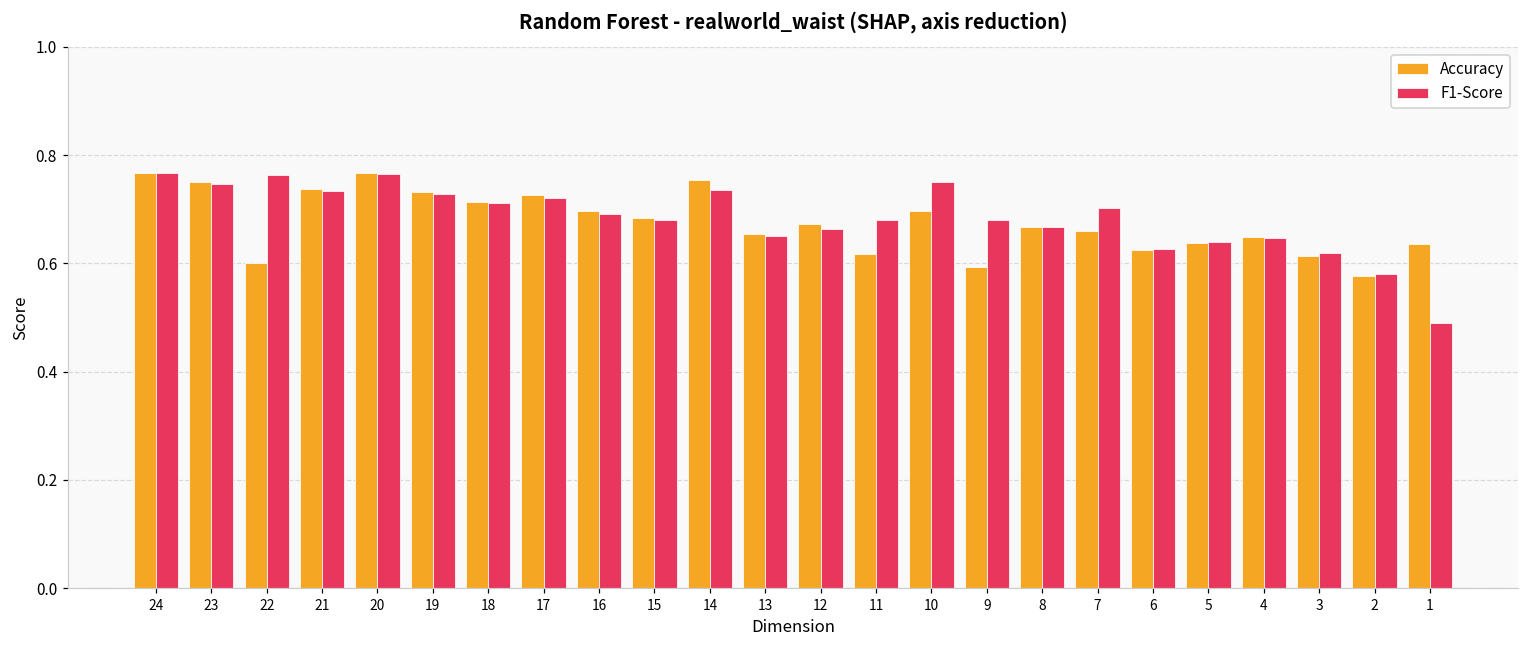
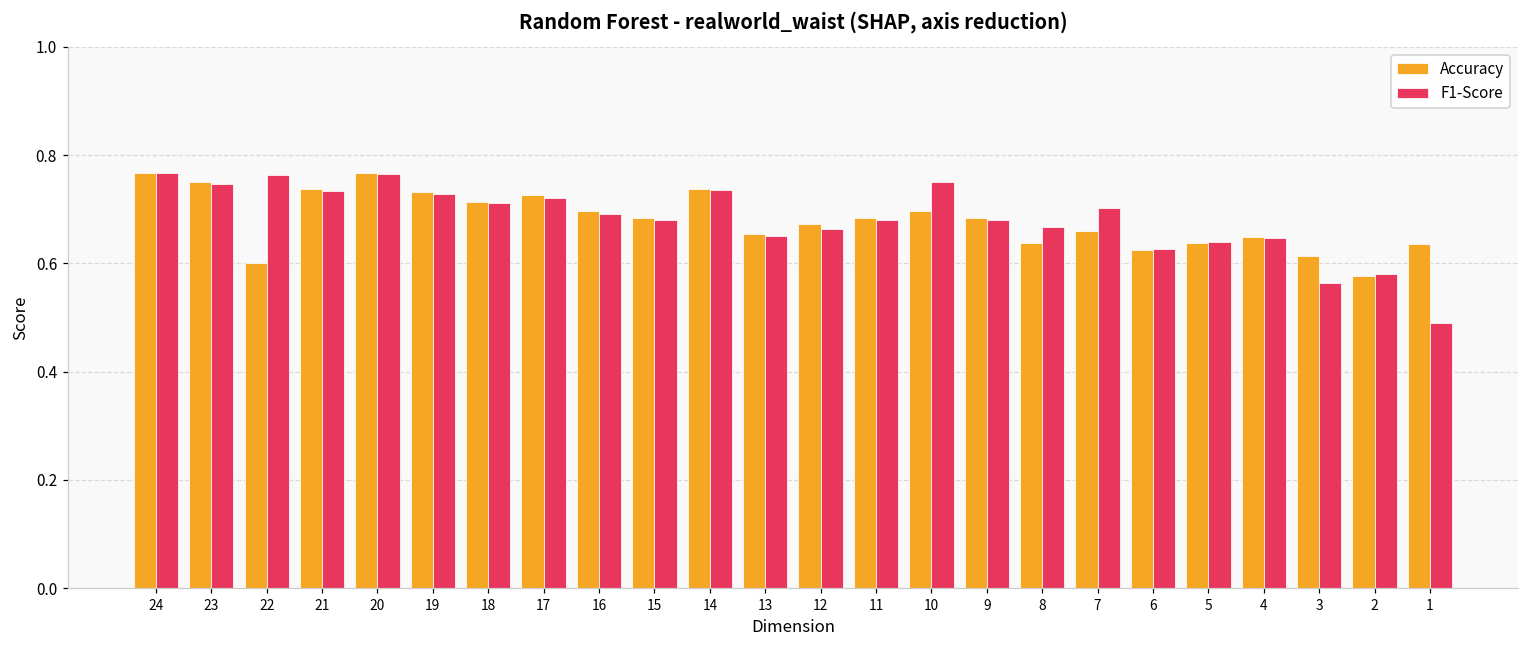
  {
    "Accuracy": {
      "24": 0.77,
      "23": 0.75,
      "22": 0.60,
      "21": 0.74,
      "20": 0.77,
      "19": 0.73,
      "18": 0.71,
      "17": 0.73,
      "16": 0.70,
      "15": 0.68,
-     "14": 0.75,
+     "14": 0.74,
      "13": 0.65,
      "12": 0.67,
-     "11": 0.62,
+     "11": 0.68,
      "10": 0.70,
-     "9": 0.59,
-     "8": 0.67,
+     "9": 0.68,
+     "8": 0.64,
      "7": 0.66,
      "6": 0.63,
      "5": 0.64,
      "4": 0.65,
      "3": 0.61,
      "2": 0.58,
      "1": 0.64
    },
    "F1-Score": {
      "24": 0.77,
      "23": 0.75,
      "22": 0.76,
      "21": 0.73,
      "20": 0.77,
      "19": 0.73,
      "18": 0.71,
      "17": 0.72,
      "16": 0.69,
      "15": 0.68,
      "14": 0.73,
      "13": 0.65,
      "12": 0.66,
      "11": 0.68,
      "10": 0.75,
      "9": 0.68,
      "8": 0.67,
      "7": 0.70,
      "6": 0.63,
      "5": 0.64,
      "4": 0.65,
-     "3": 0.62,
+     "3": 0.56,
      "2": 0.58,
      "1": 0.49
    }
  }
